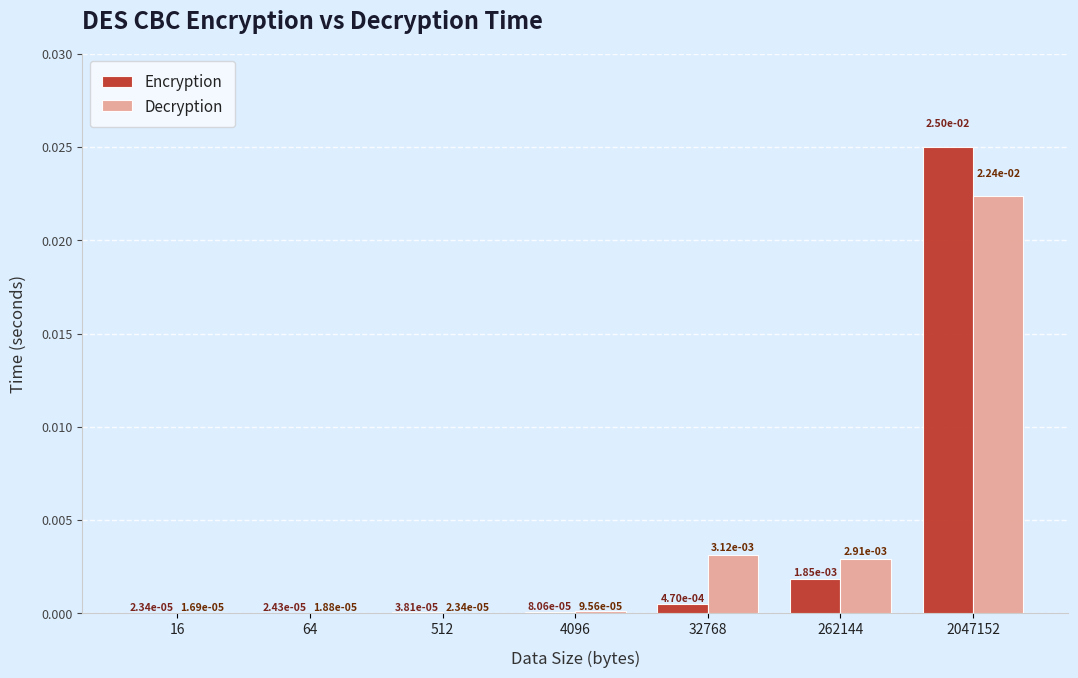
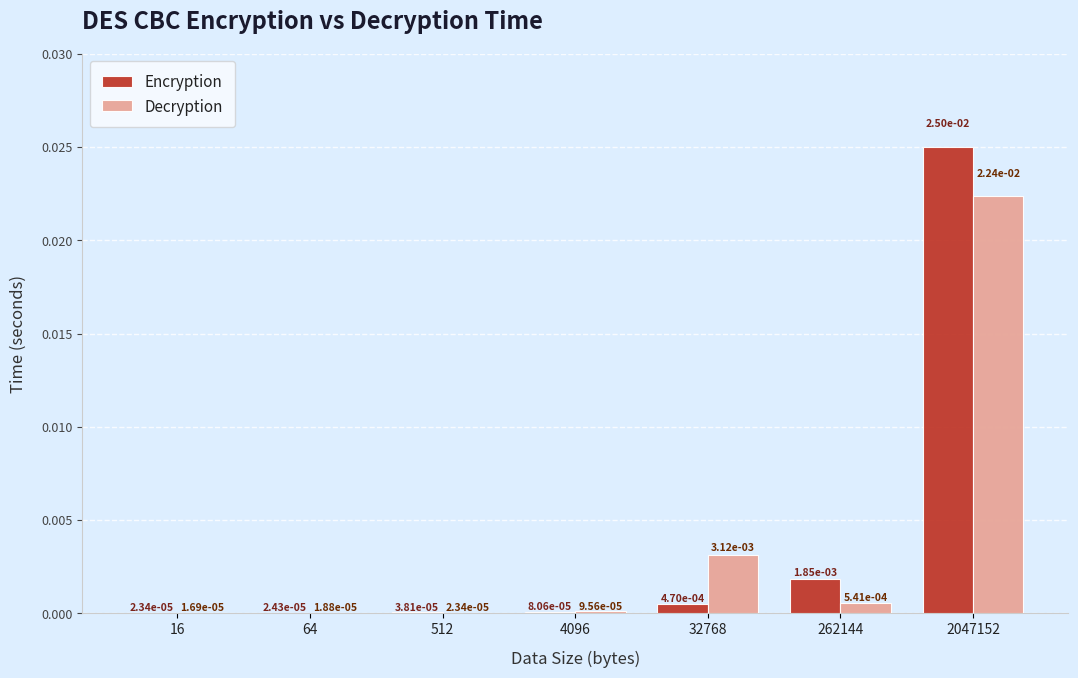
  {
    "Encryption": {
      "16": "2.34e-05",
      "64": "2.43e-05",
      "512": "3.81e-05",
      "4096": "8.06e-05",
      "32768": "4.70e-04",
      "262144": "1.85e-03",
      "2047152": "2.50e-02"
    },
    "Decryption": {
      "16": "1.69e-05",
      "64": "1.88e-05",
      "512": "2.34e-05",
      "4096": "9.56e-05",
      "32768": "3.12e-03",
-     "262144": "2.91e-03",
+     "262144": "5.41e-04",
      "2047152": "2.24e-02"
    }
  }
